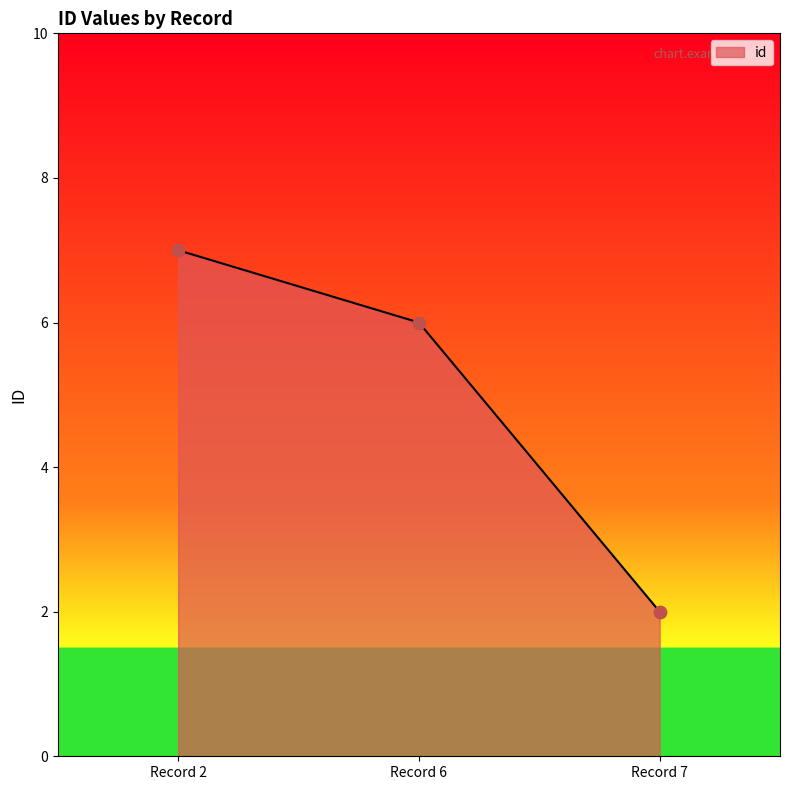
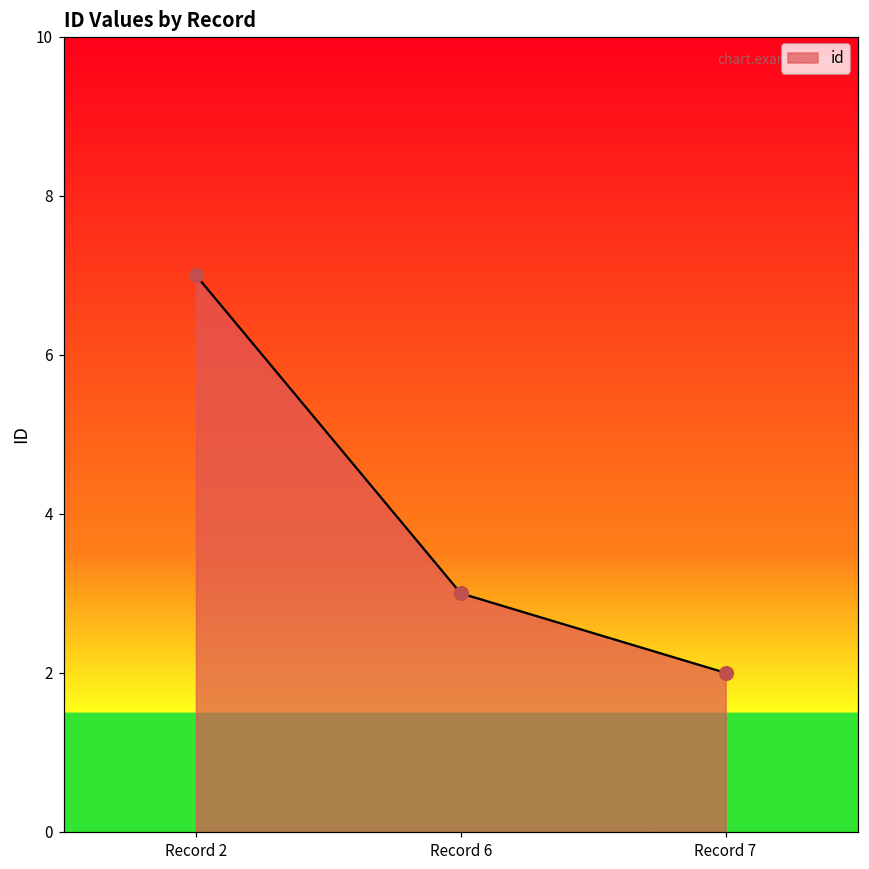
  {
    "Record 2": 7,
-   "Record 6": 6,
+   "Record 6": 3,
    "Record 7": 2
  }
